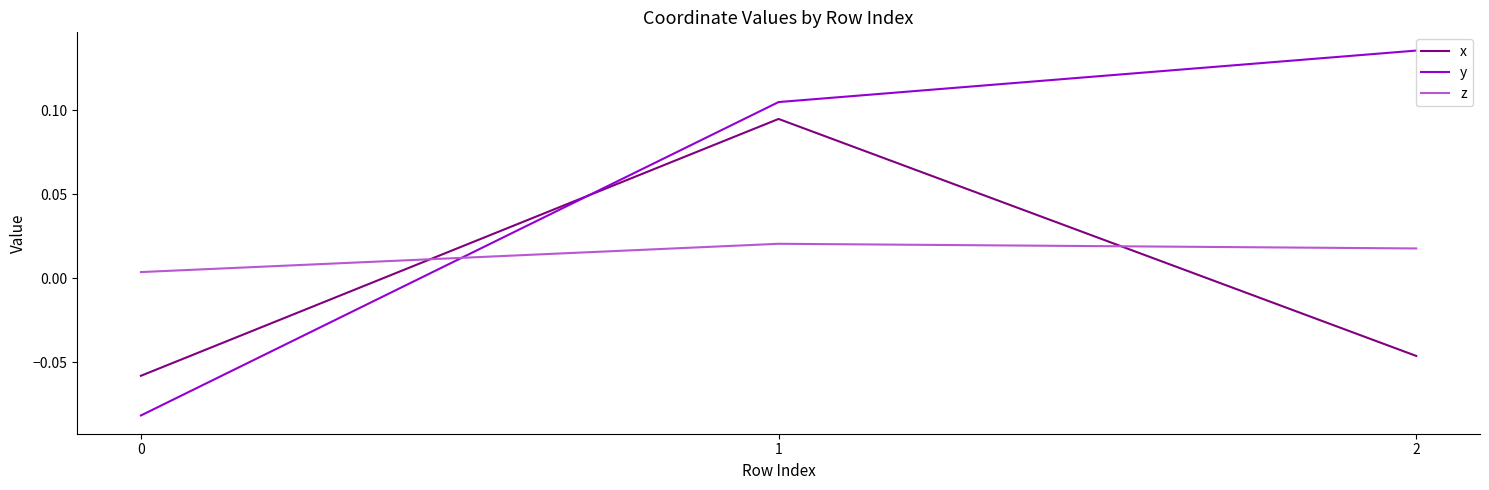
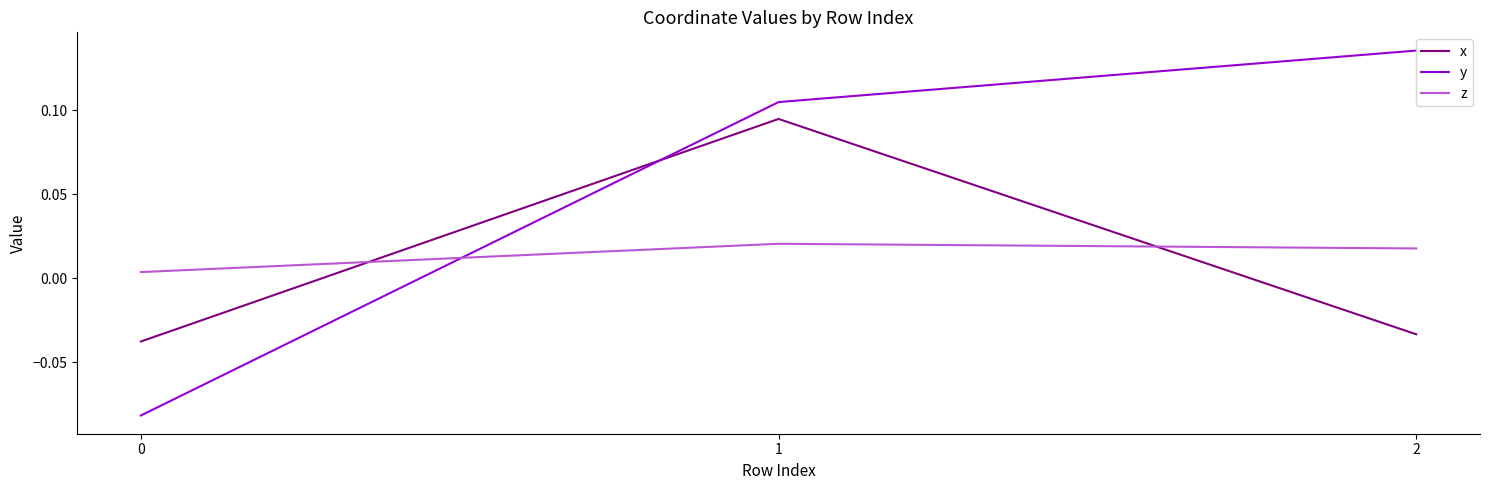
  {
    "x": {
-     "0": -0.058,
+     "0": -0.038,
      "1": 0.095,
-     "2": -0.046
+     "2": -0.033
    },
    "y": {
      "0": -0.082,
      "1": 0.105
    },
    "z": {
      "0": 0.004,
      "1": 0.021,
      "2": 0.018
    }
  }
